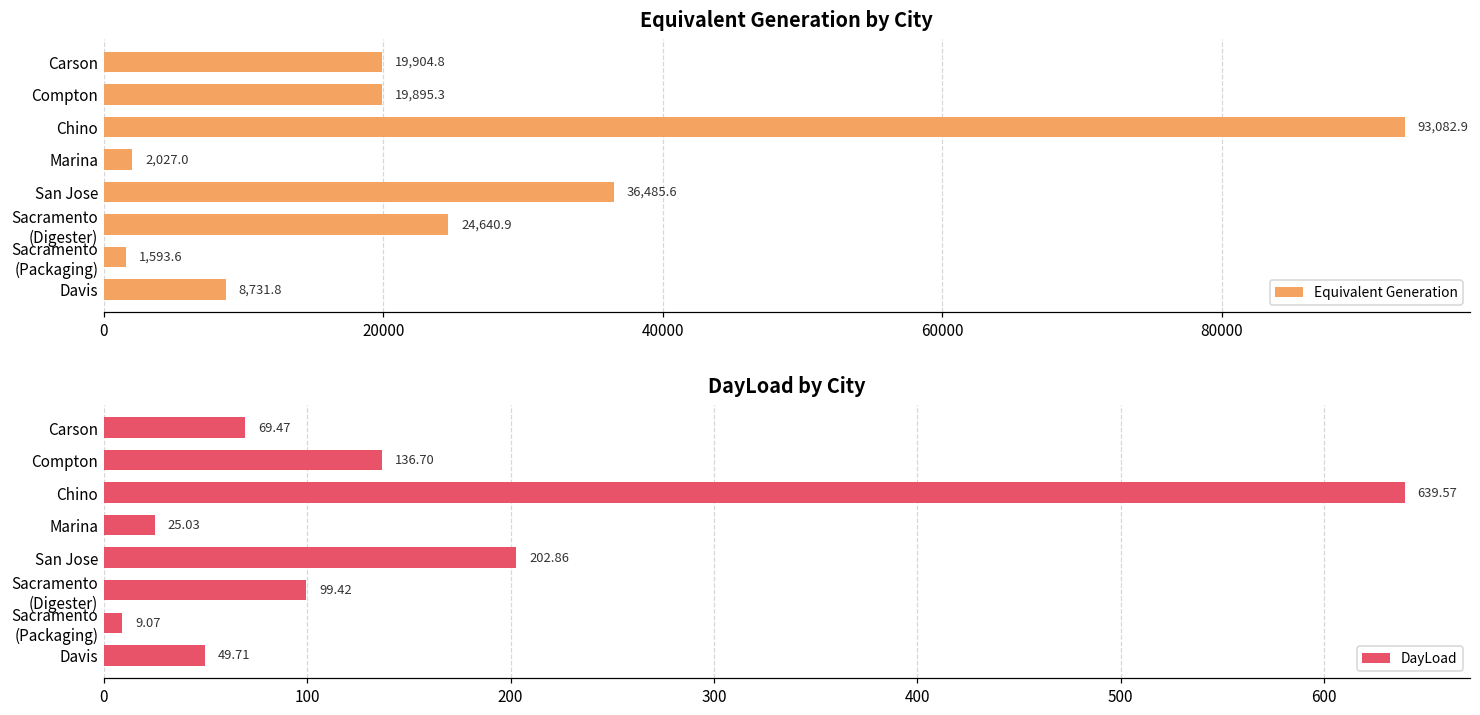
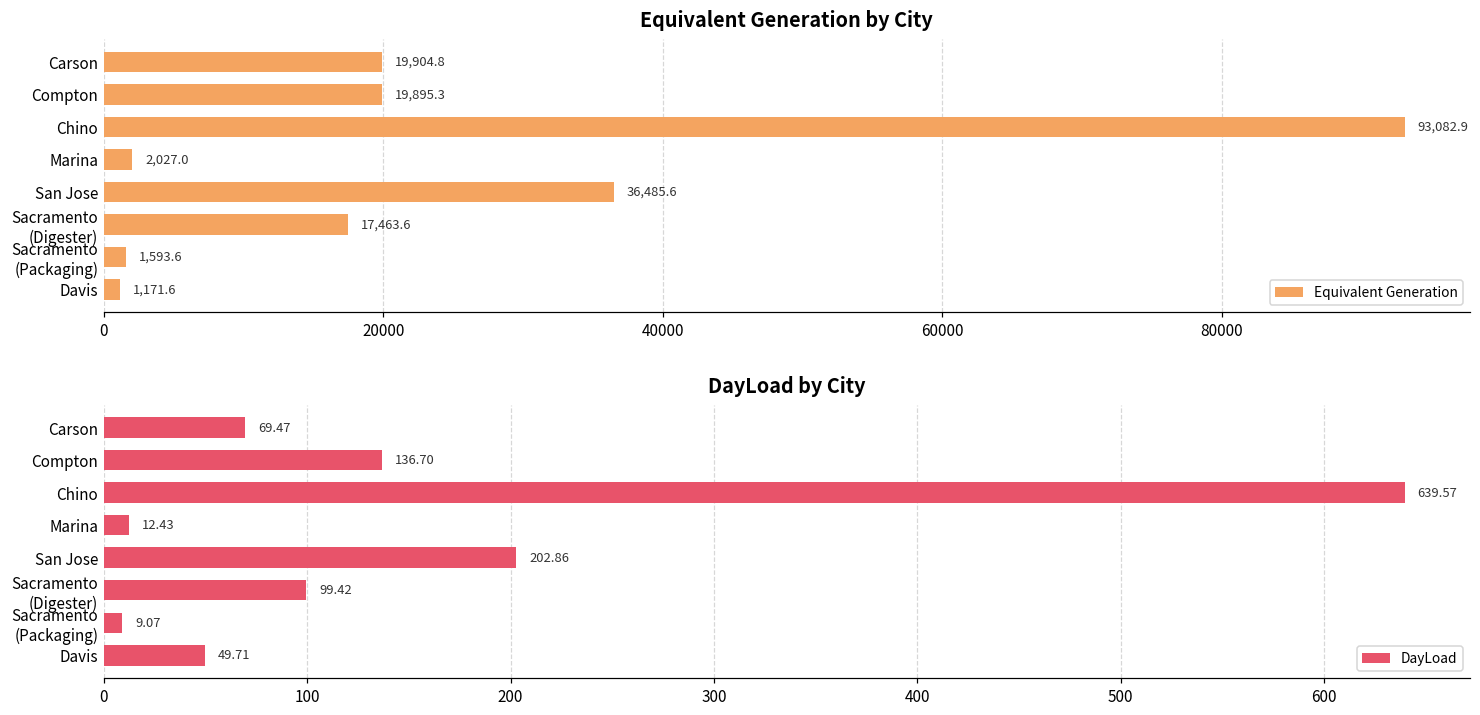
  {
    "Equivalent Generation by City": {
      "Carson": "19,904.8",
      "Compton": "19,895.3",
      "Chino": "93,082.9",
      "Marina": "2,027.0",
      "San Jose": "36,485.6",
-     "Sacramento (Digester)": "24,640.9",
+     "Sacramento (Digester)": "17,463.6",
      "Sacramento (Packaging)": "1,593.6",
-     "Davis": "8,731.8"
+     "Davis": "1,171.6"
    },
    "DayLoad by City": {
      "Carson": "69.47",
      "Compton": "136.70",
      "Chino": "639.57",
-     "Marina": "25.03",
+     "Marina": "12.43",
      "San Jose": "202.86",
      "Sacramento (Digester)": "99.42",
      "Sacramento (Packaging)": "9.07",
      "Davis": "49.71"
    }
  }
